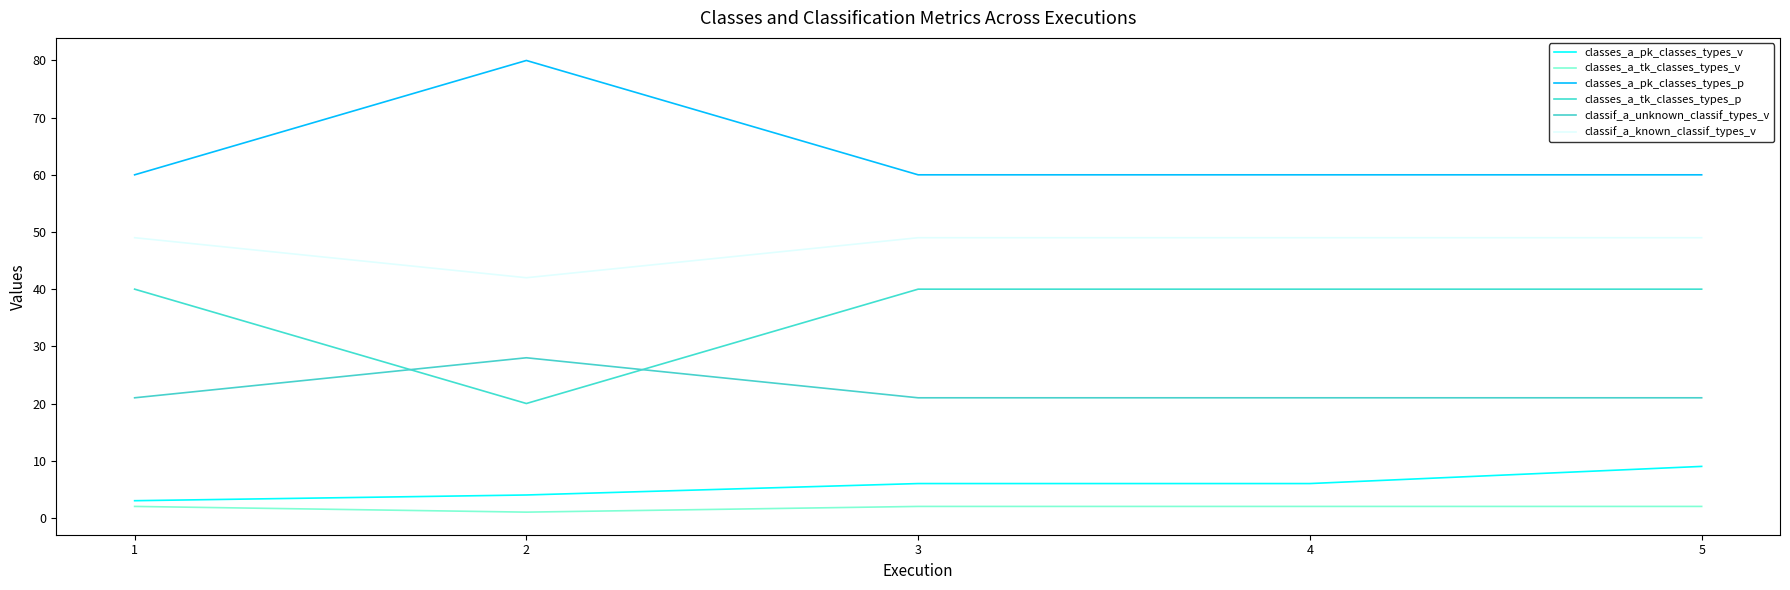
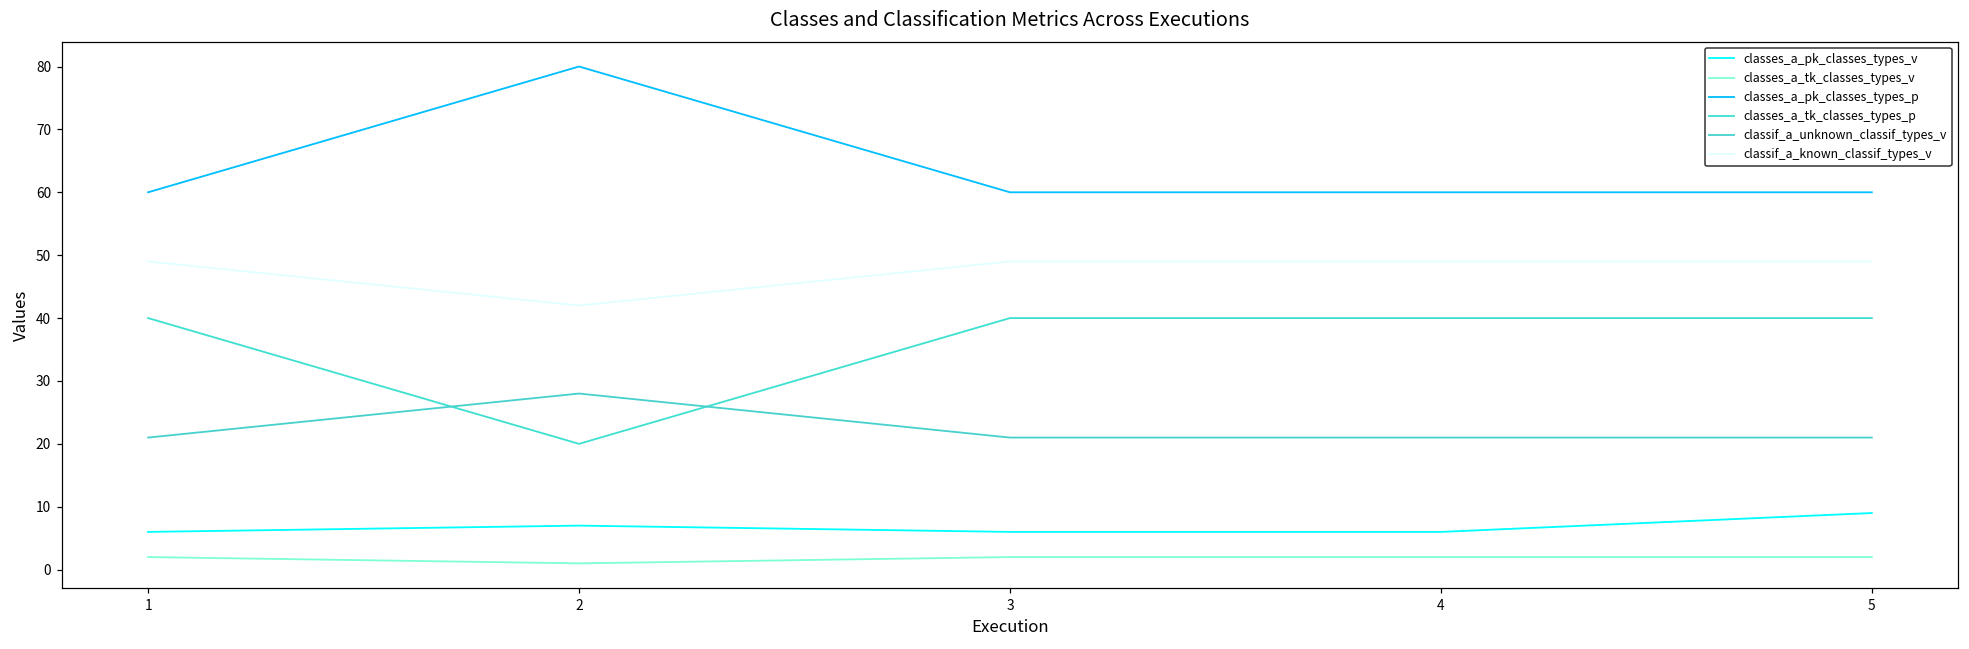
  {
    "classes_a_pk_classes_types_v": {
-     "1": 3,
-     "2": 4,
+     "1": 6,
+     "2": 7,
      "3": 6,
      "4": 6,
      "5": 9
    },
    "classes_a_tk_classes_types_v": {
      "1": 2,
      "2": 1,
      "3": 2,
      "4": 2,
      "5": 2
    },
    "classes_a_pk_classes_types_p": {
      "1": 60,
      "2": 80,
      "3": 60,
      "4": 60,
      "5": 60
    },
    "classif_a_known_classif_types_v": {
      "1": 49,
      "2": 42,
      "3": 49,
      "4": 49,
      "5": 49
    }
  }
